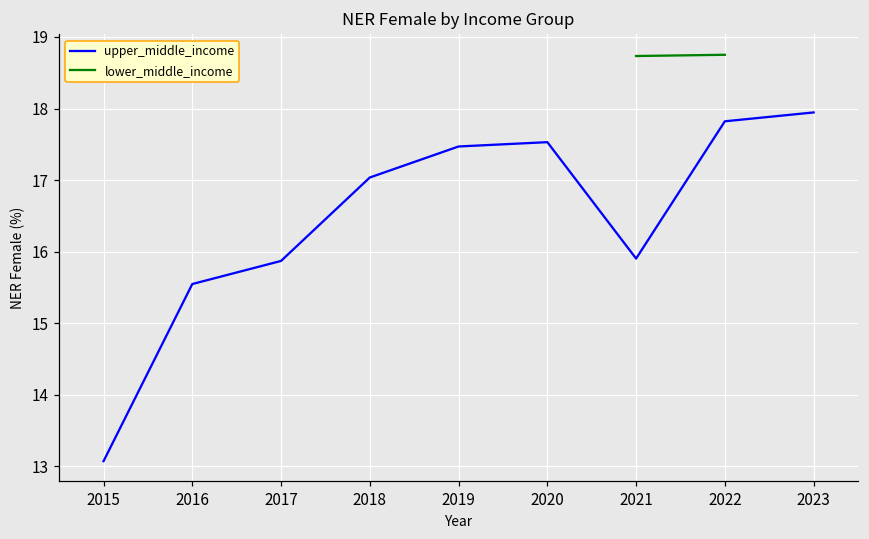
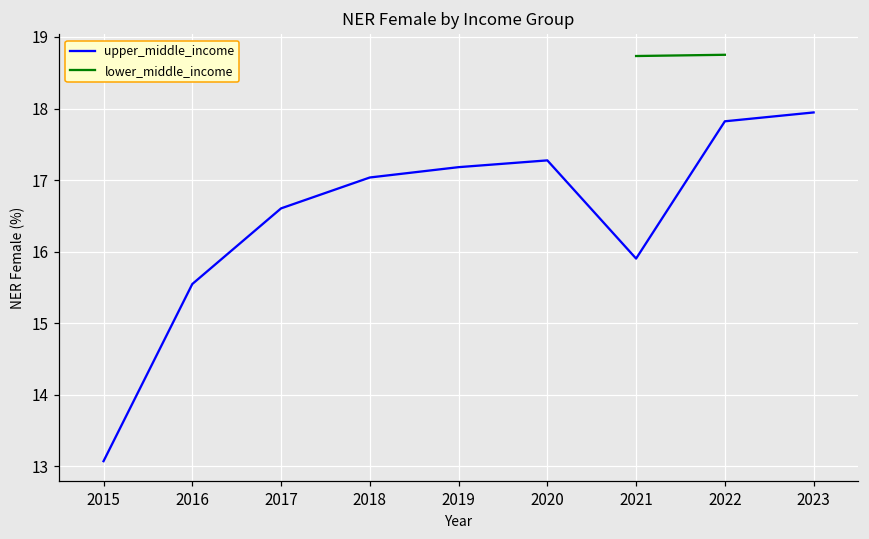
  {
    "upper_middle_income": {
      "2015": 13.1,
      "2016": 15.5,
-     "2017": 15.9,
+     "2017": 16.6,
      "2018": 17.0,
-     "2019": 17.5,
-     "2020": 17.5,
+     "2019": 17.2,
+     "2020": 17.3,
      "2021": 15.9,
      "2022": 17.8,
      "2023": 17.9
    },
    "lower_middle_income": {
      "2021": 18.7,
      "2022": 18.8
    }
  }
